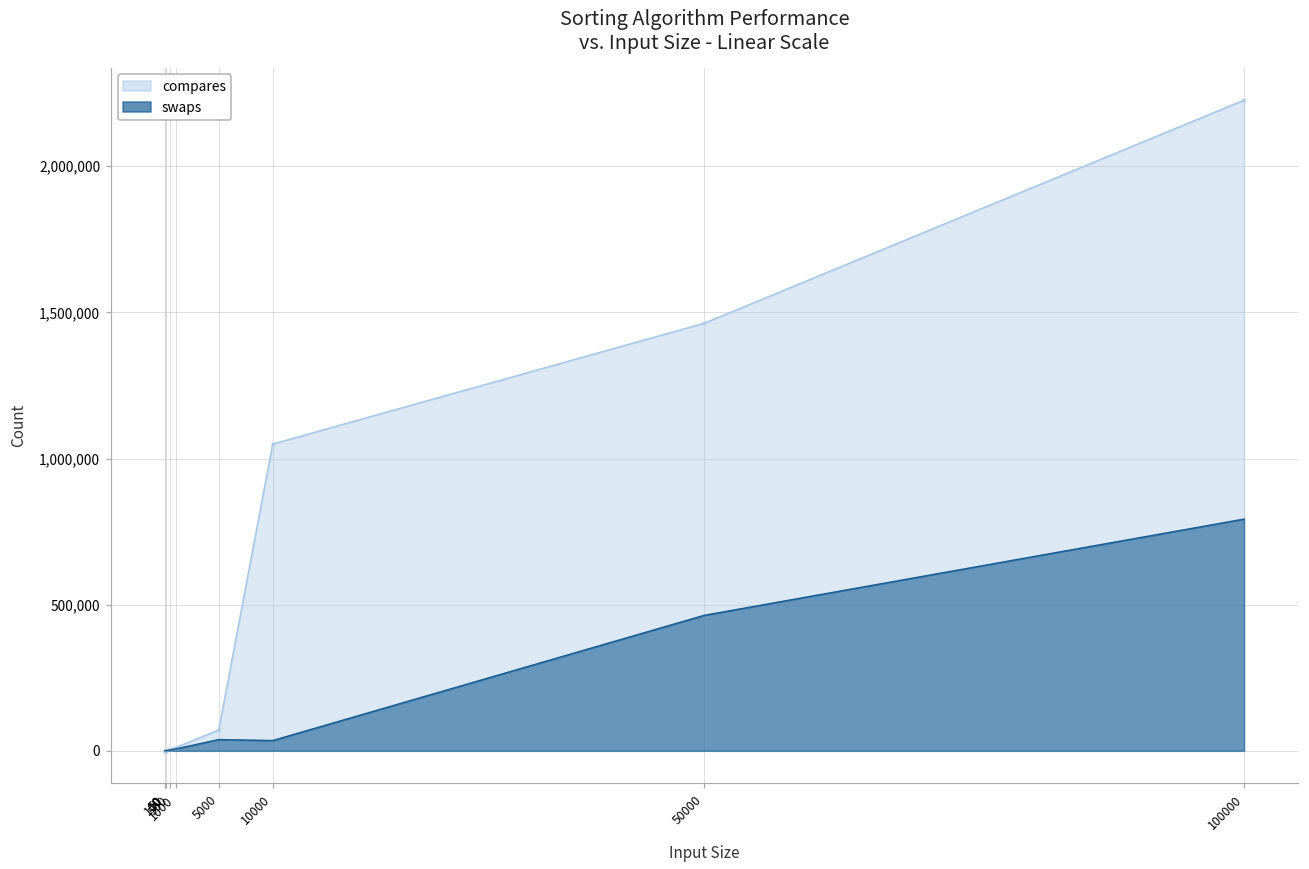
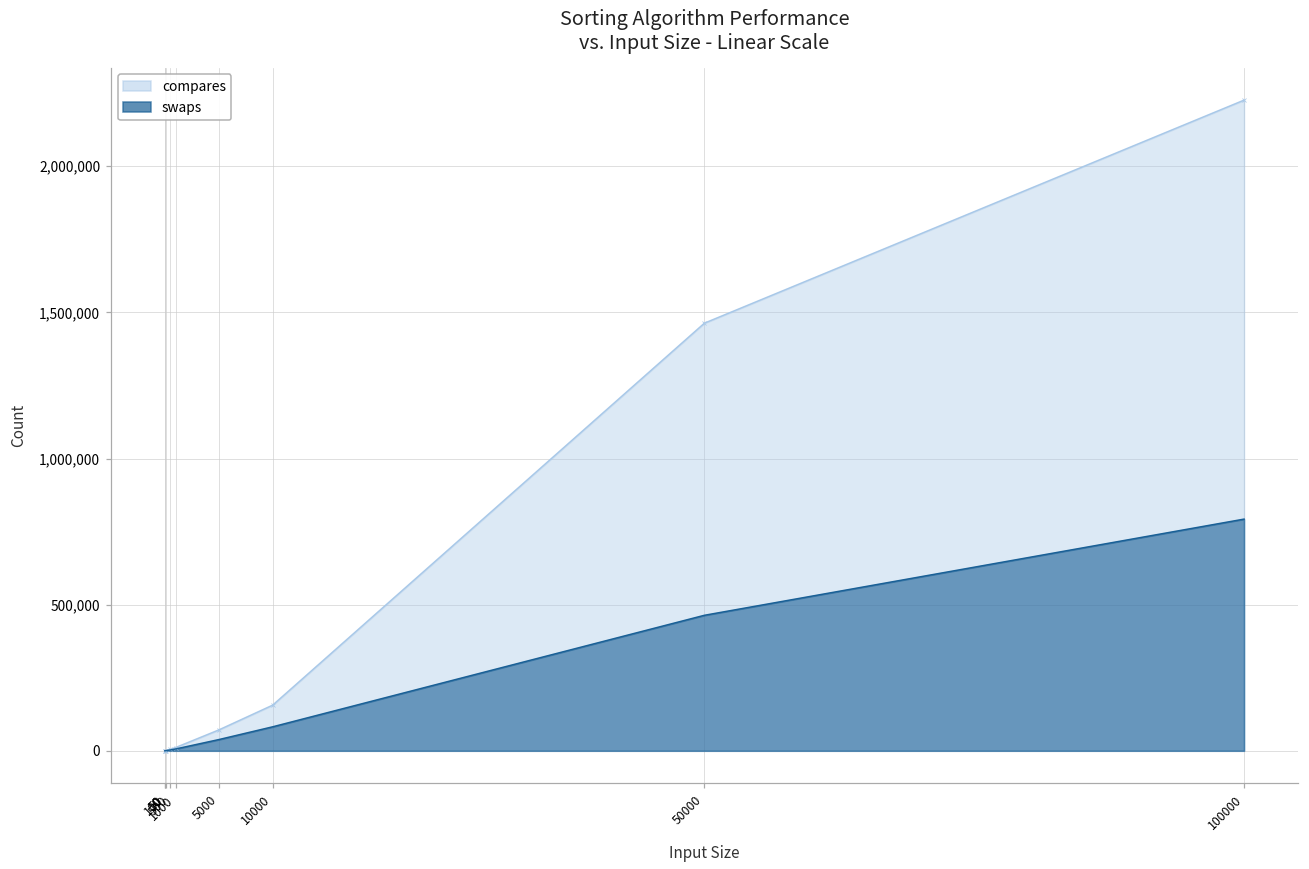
  {
    "compares": {
      "5000": "70,000",
-     "10000": "1,050,000",
+     "10000": "160,000",
      "50000": "1,460,000",
      "100000": "2,230,000"
    },
    "swaps": {
      "5000": "40,000",
-     "10000": "30,000",
+     "10000": "80,000",
      "50000": "460,000",
      "100000": "790,000"
    }
  }
